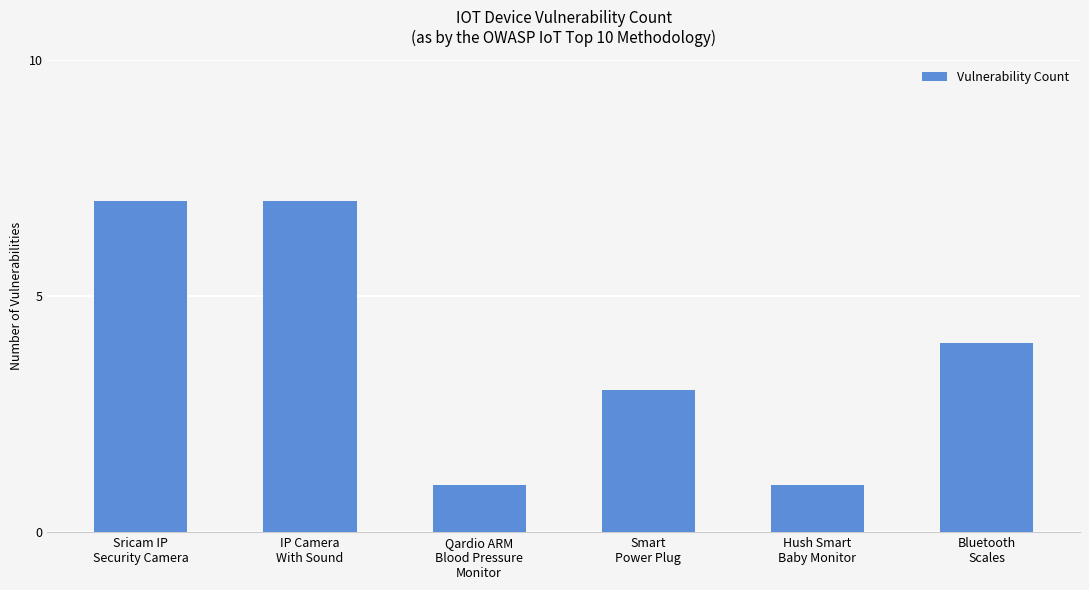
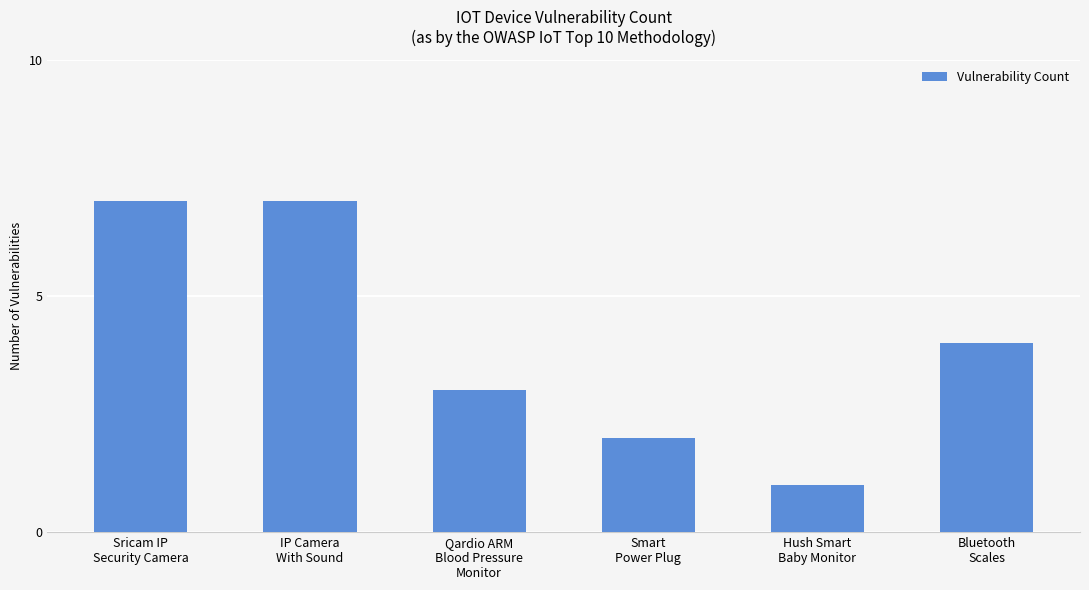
  {
    "Sricam IP Security Camera": 7,
    "IP Camera With Sound": 7,
-   "Qardio ARM Blood Pressure Monitor": 1,
-   "Smart Power Plug": 3,
+   "Qardio ARM Blood Pressure Monitor": 3,
+   "Smart Power Plug": 2,
    "Hush Smart Baby Monitor": 1,
    "Bluetooth Scales": 4
  }
